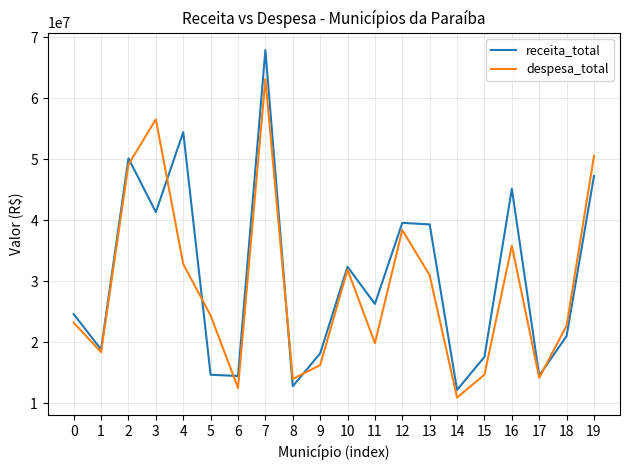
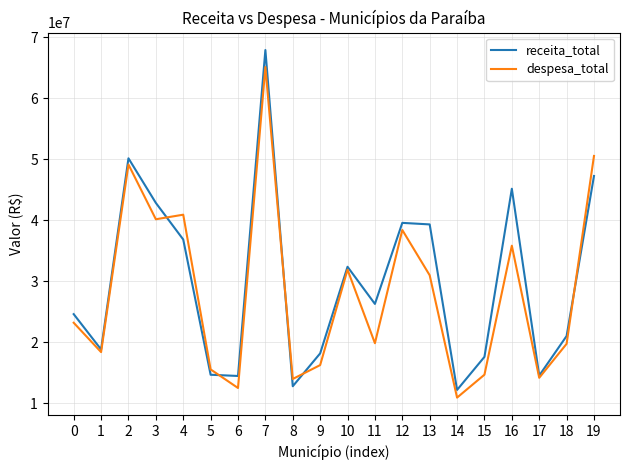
  {
    "receita_total": {
      "0": 25000000,
      "1": 19000000,
      "2": 50000000,
-     "3": 41000000,
-     "4": 54000000,
+     "3": 43000000,
+     "4": 37000000,
      "5": 15000000,
      "6": 15000000,
      "7": 68000000,
      "8": 13000000,
      "9": 18000000,
      "10": 32000000,
      "11": 26000000,
      "12": 40000000,
      "13": 39000000,
      "14": 12000000,
      "15": 18000000,
      "16": 45000000,
      "18": 21000000,
      "19": 47000000
    },
    "despesa_total": {
      "0": 23000000,
      "1": 18000000,
      "2": 49000000,
-     "3": 57000000,
-     "4": 33000000,
-     "5": 24000000,
+     "3": 40000000,
+     "4": 41000000,
+     "5": 16000000,
      "6": 13000000,
-     "7": 63000000,
+     "7": 65000000,
      "8": 14000000,
      "9": 16000000,
      "10": 32000000,
      "11": 20000000,
      "12": 38000000,
      "13": 31000000,
      "14": 11000000,
      "15": 15000000,
      "16": 36000000,
-     "18": 23000000,
+     "18": 20000000,
      "19": 51000000
    }
  }
